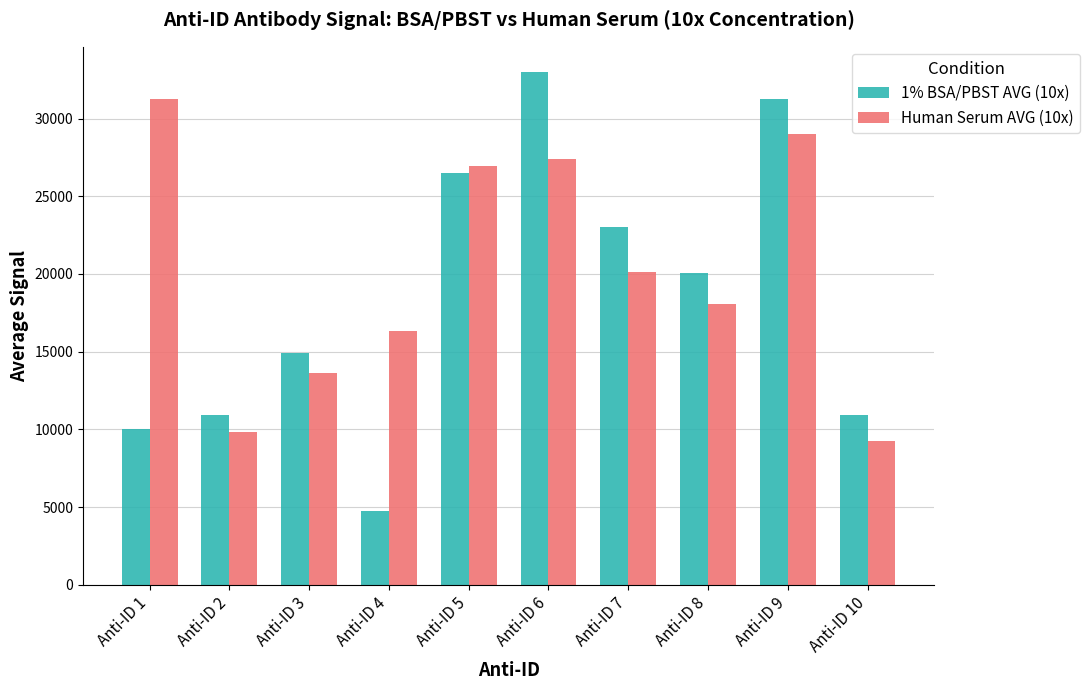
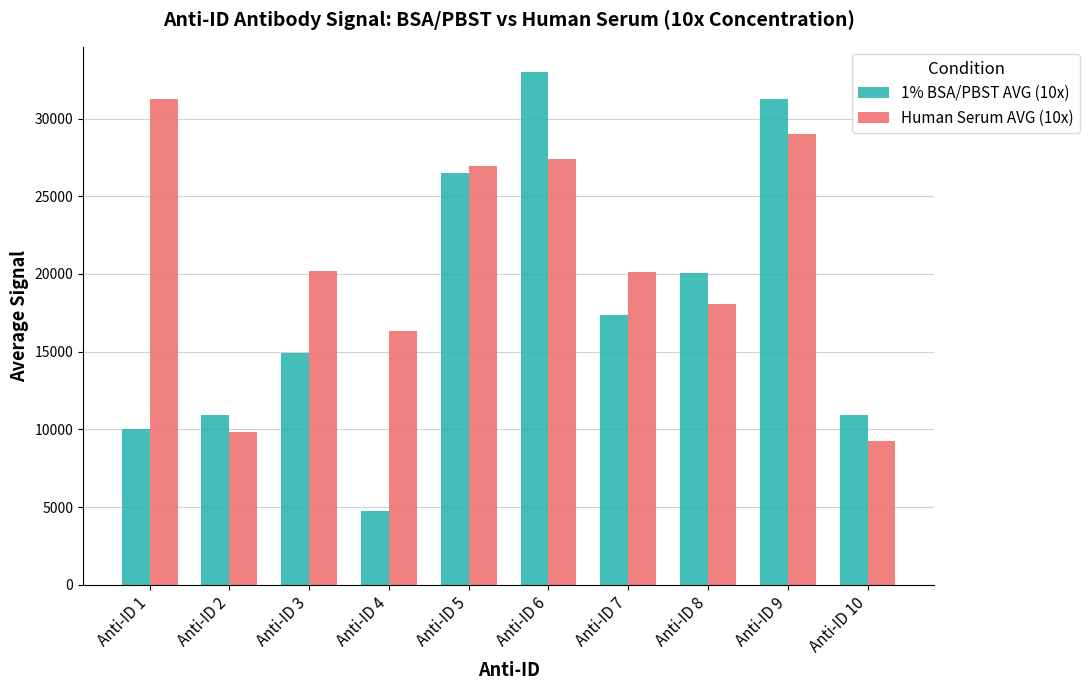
  {
    "1% BSA/PBST AVG (10x)": {
      "Anti-ID 1": 10000,
      "Anti-ID 2": 10900,
      "Anti-ID 3": 14900,
      "Anti-ID 4": 4700,
      "Anti-ID 5": 26500,
      "Anti-ID 6": 33000,
-     "Anti-ID 7": 23000,
+     "Anti-ID 7": 17300,
      "Anti-ID 8": 20100,
      "Anti-ID 9": 31300,
      "Anti-ID 10": 10900
    },
    "Human Serum AVG (10x)": {
      "Anti-ID 1": 31200,
      "Anti-ID 2": 9800,
-     "Anti-ID 3": 13600,
+     "Anti-ID 3": 20200,
      "Anti-ID 4": 16300,
      "Anti-ID 5": 26900,
      "Anti-ID 6": 27400,
      "Anti-ID 7": 20100,
      "Anti-ID 8": 18100,
      "Anti-ID 9": 29000,
      "Anti-ID 10": 9200
    }
  }
